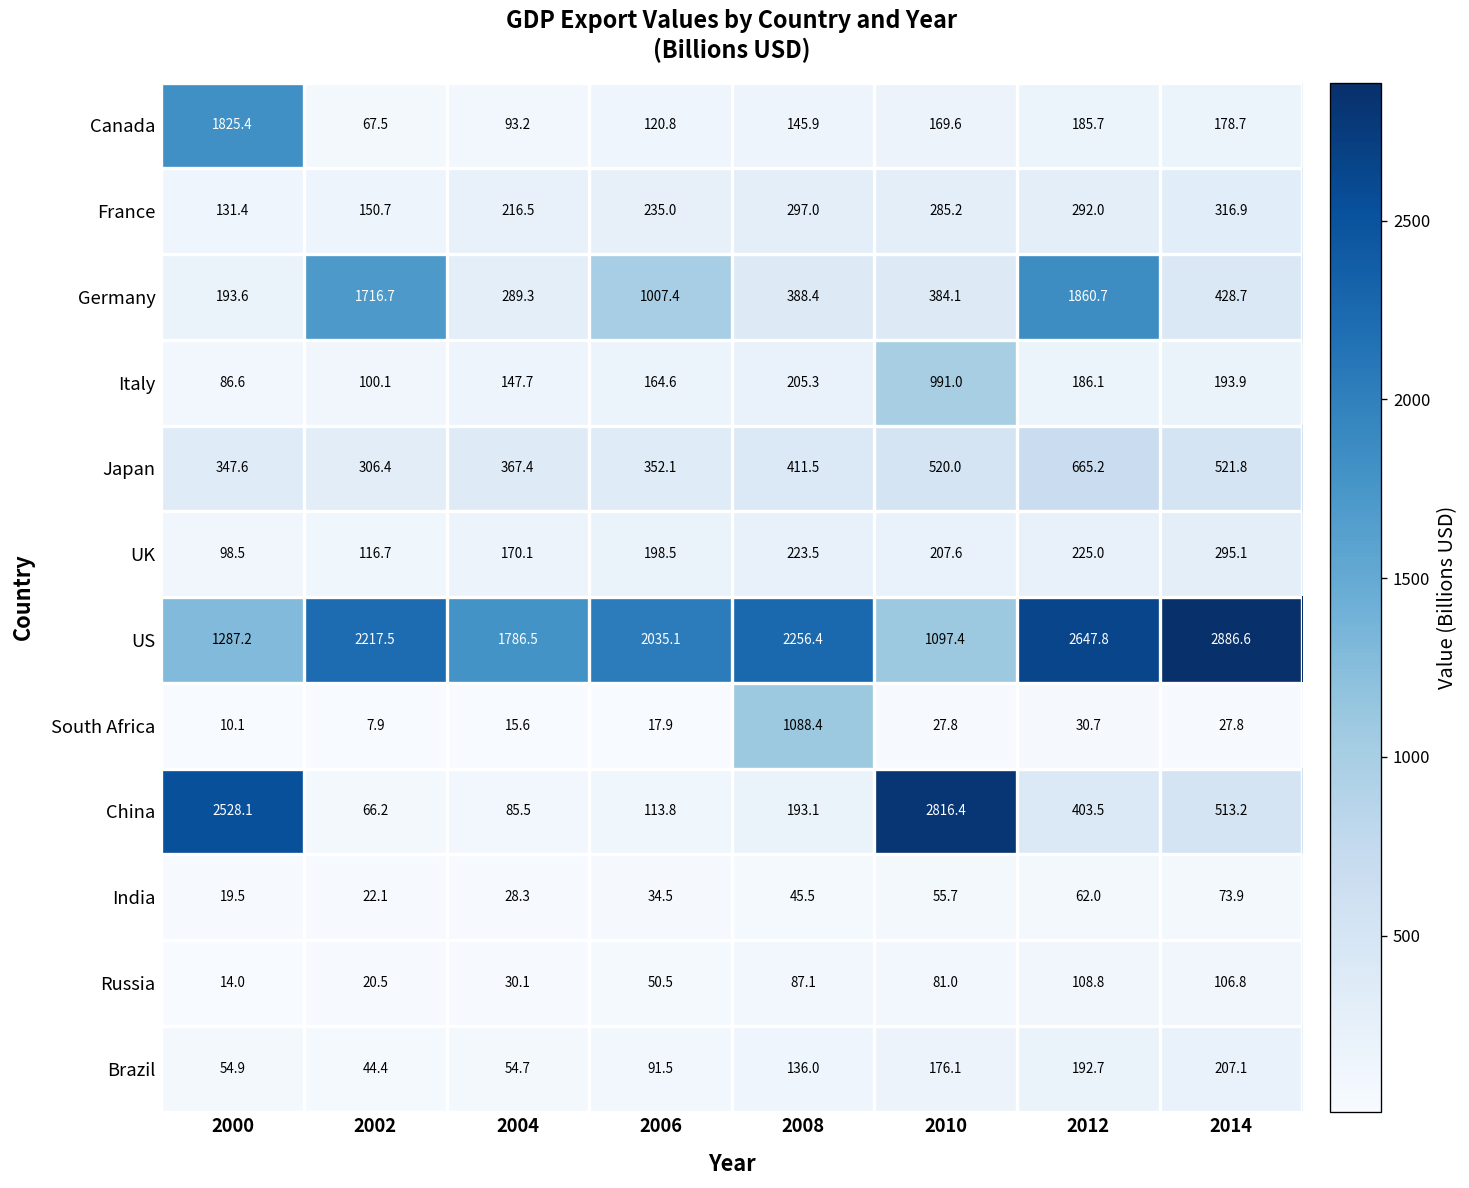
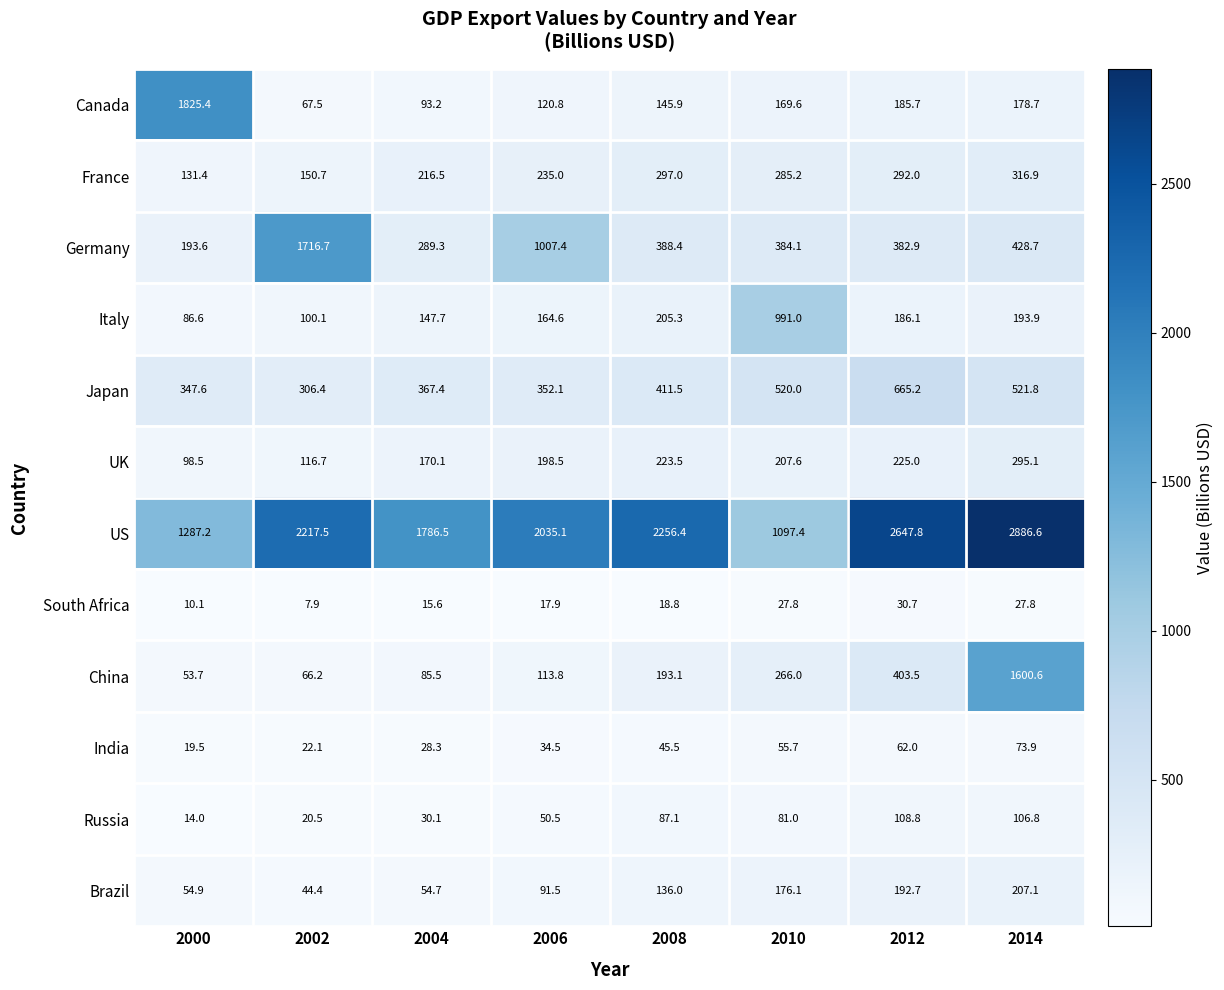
  {
    "Canada": {
      "2000": 1825.4,
      "2002": 67.5,
      "2004": 93.2,
      "2006": 120.8,
      "2008": 145.9,
      "2010": 169.6,
      "2012": 185.7,
      "2014": 178.7
    },
    "France": {
      "2000": 131.4,
      "2002": 150.7,
      "2004": 216.5,
      "2006": 235.0,
      "2008": 297.0,
      "2010": 285.2,
      "2012": 292.0,
      "2014": 316.9
    },
    "Germany": {
      "2000": 193.6,
      "2002": 1716.7,
      "2004": 289.3,
      "2006": 1007.4,
      "2008": 388.4,
      "2010": 384.1,
-     "2012": 1860.7,
+     "2012": 382.9,
      "2014": 428.7
    },
    "Italy": {
      "2000": 86.6,
      "2002": 100.1,
      "2004": 147.7,
      "2006": 164.6,
      "2008": 205.3,
      "2010": 991.0,
      "2012": 186.1,
      "2014": 193.9
    },
    "Japan": {
      "2000": 347.6,
      "2002": 306.4,
      "2004": 367.4,
      "2006": 352.1,
      "2008": 411.5,
      "2010": 520.0,
      "2012": 665.2,
      "2014": 521.8
    },
    "UK": {
      "2000": 98.5,
      "2002": 116.7,
      "2004": 170.1,
      "2006": 198.5,
      "2008": 223.5,
      "2010": 207.6,
      "2012": 225.0,
      "2014": 295.1
    },
    "US": {
      "2000": 1287.2,
      "2002": 2217.5,
      "2004": 1786.5,
      "2006": 2035.1,
      "2008": 2256.4,
      "2010": 1097.4,
      "2012": 2647.8,
      "2014": 2886.6
    },
    "South Africa": {
      "2000": 10.1,
      "2002": 7.9,
      "2004": 15.6,
      "2006": 17.9,
-     "2008": 1088.4,
+     "2008": 18.8,
      "2010": 27.8,
      "2012": 30.7,
      "2014": 27.8
    },
    "China": {
-     "2000": 2528.1,
+     "2000": 53.7,
      "2002": 66.2,
      "2004": 85.5,
      "2006": 113.8,
      "2008": 193.1,
-     "2010": 2816.4,
+     "2010": 266.0,
      "2012": 403.5,
-     "2014": 513.2
+     "2014": 1600.6
    },
    "India": {
      "2000": 19.5,
      "2002": 22.1,
      "2004": 28.3,
      "2006": 34.5,
      "2008": 45.5,
      "2010": 55.7,
      "2012": 62.0,
      "2014": 73.9
    },
    "Russia": {
      "2000": 14.0,
      "2002": 20.5,
      "2004": 30.1,
      "2006": 50.5,
      "2008": 87.1,
      "2010": 81.0,
      "2012": 108.8,
      "2014": 106.8
    },
    "Brazil": {
      "2000": 54.9,
      "2002": 44.4,
      "2004": 54.7,
      "2006": 91.5,
      "2008": 136.0,
      "2010": 176.1,
      "2012": 192.7,
      "2014": 207.1
    }
  }
